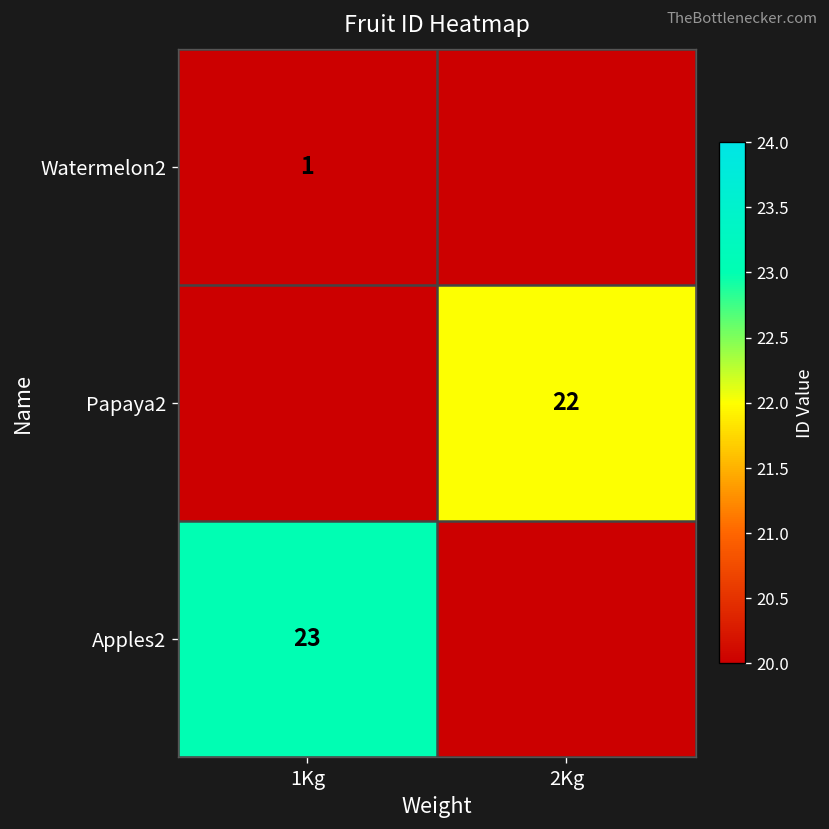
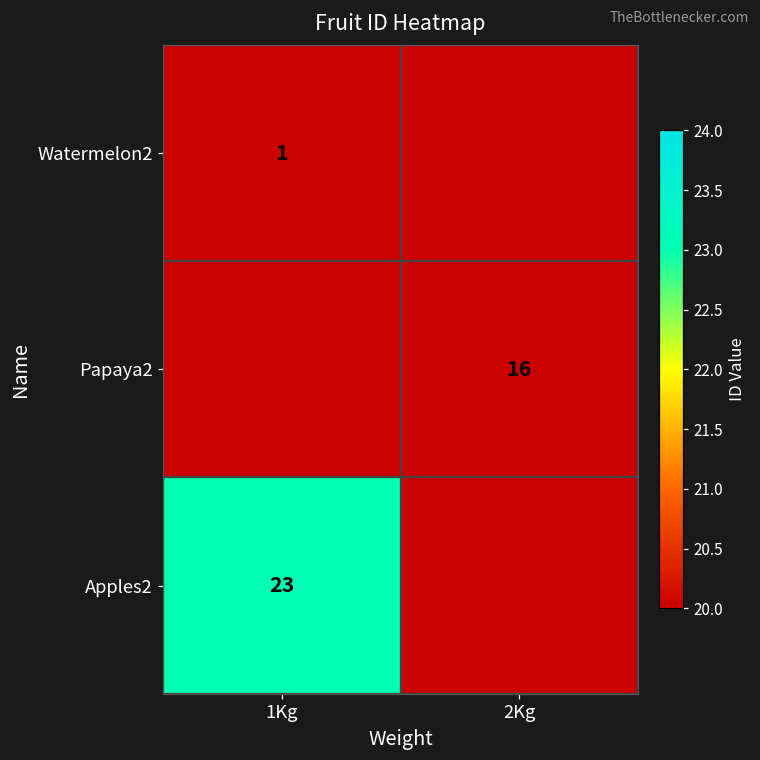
  {
    "Watermelon2": {
      "1Kg": 1
    },
    "Papaya2": {
-     "2Kg": 22
+     "2Kg": 16
    },
    "Apples2": {
      "1Kg": 23
    }
  }
